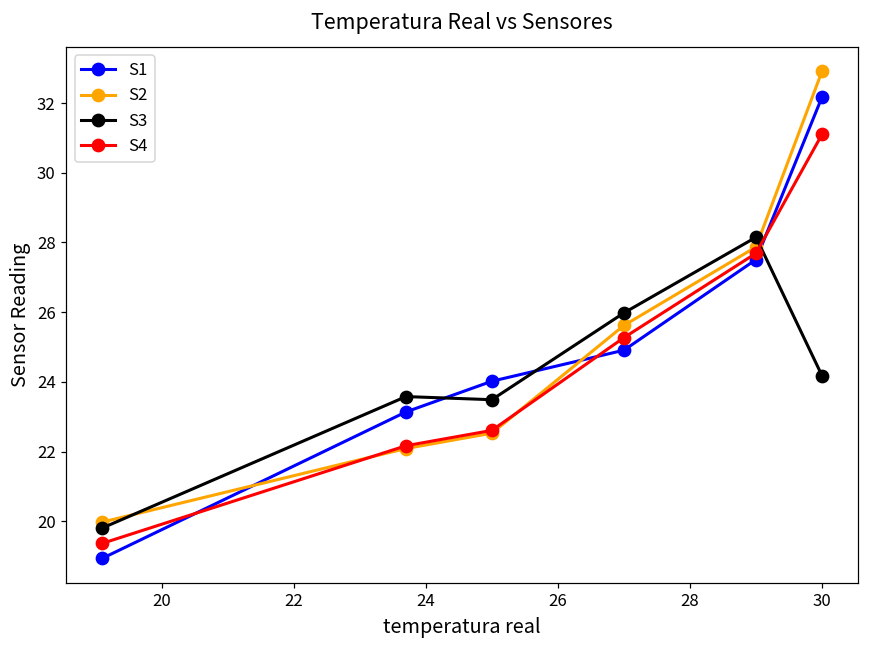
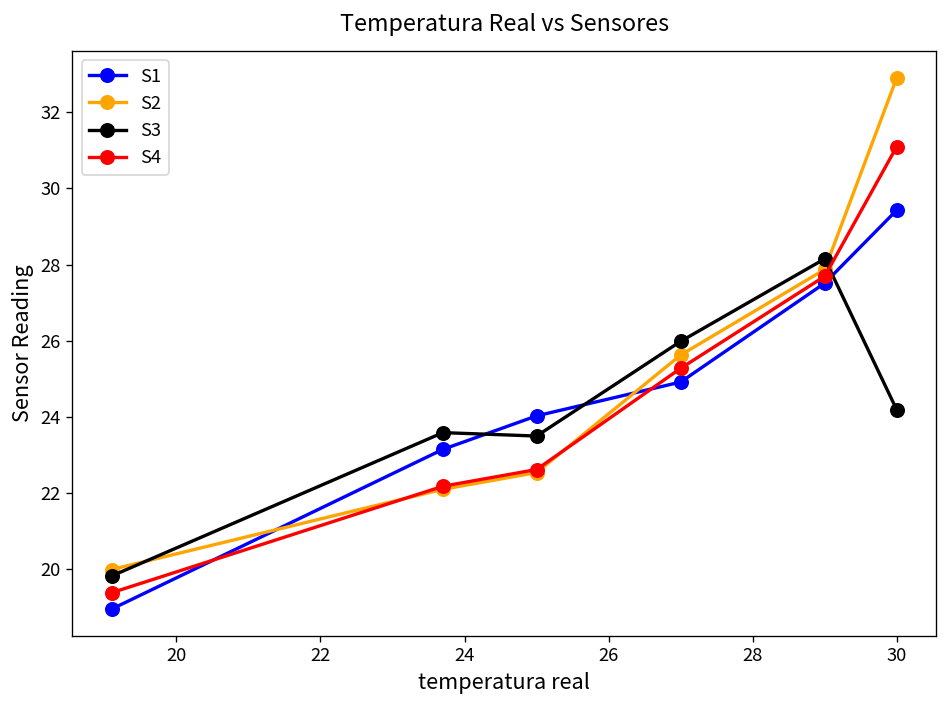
  {
    "S1": {
-     "30": 32.2
+     "30": 29.4
    },
    "S2": {
      "30": 32.9
    },
    "S3": {
      "30": 24.2
    },
    "S4": {
      "30": 31.1
    }
  }
